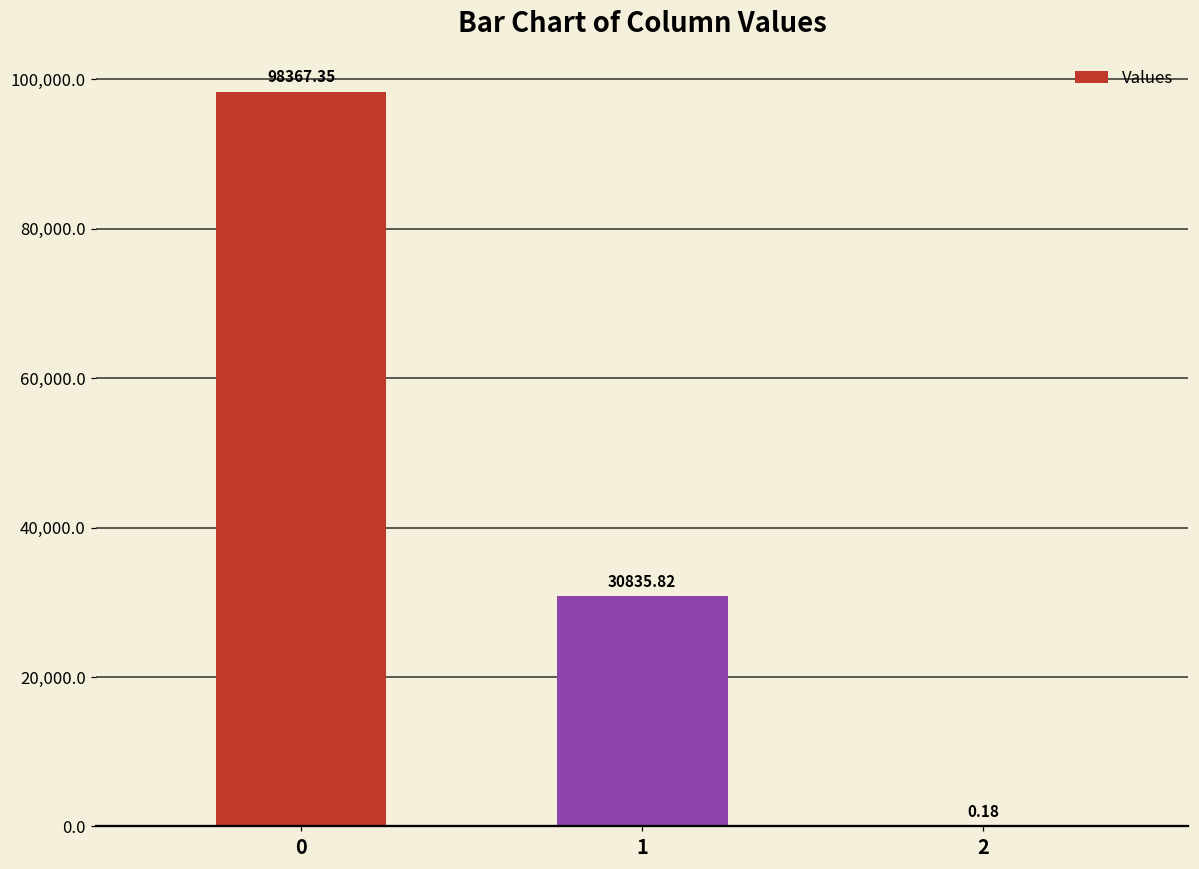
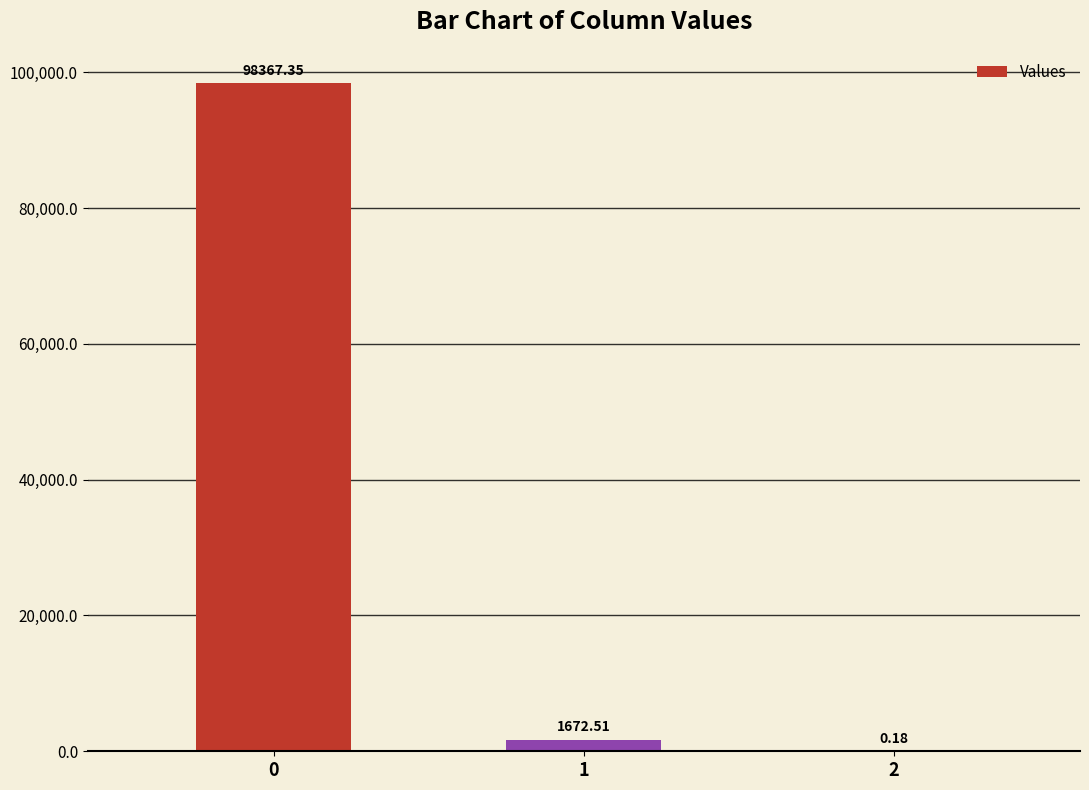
  {
    "0": 98367.35,
-   "1": 30835.82,
+   "1": 1672.51,
    "2": 0.18
  }
